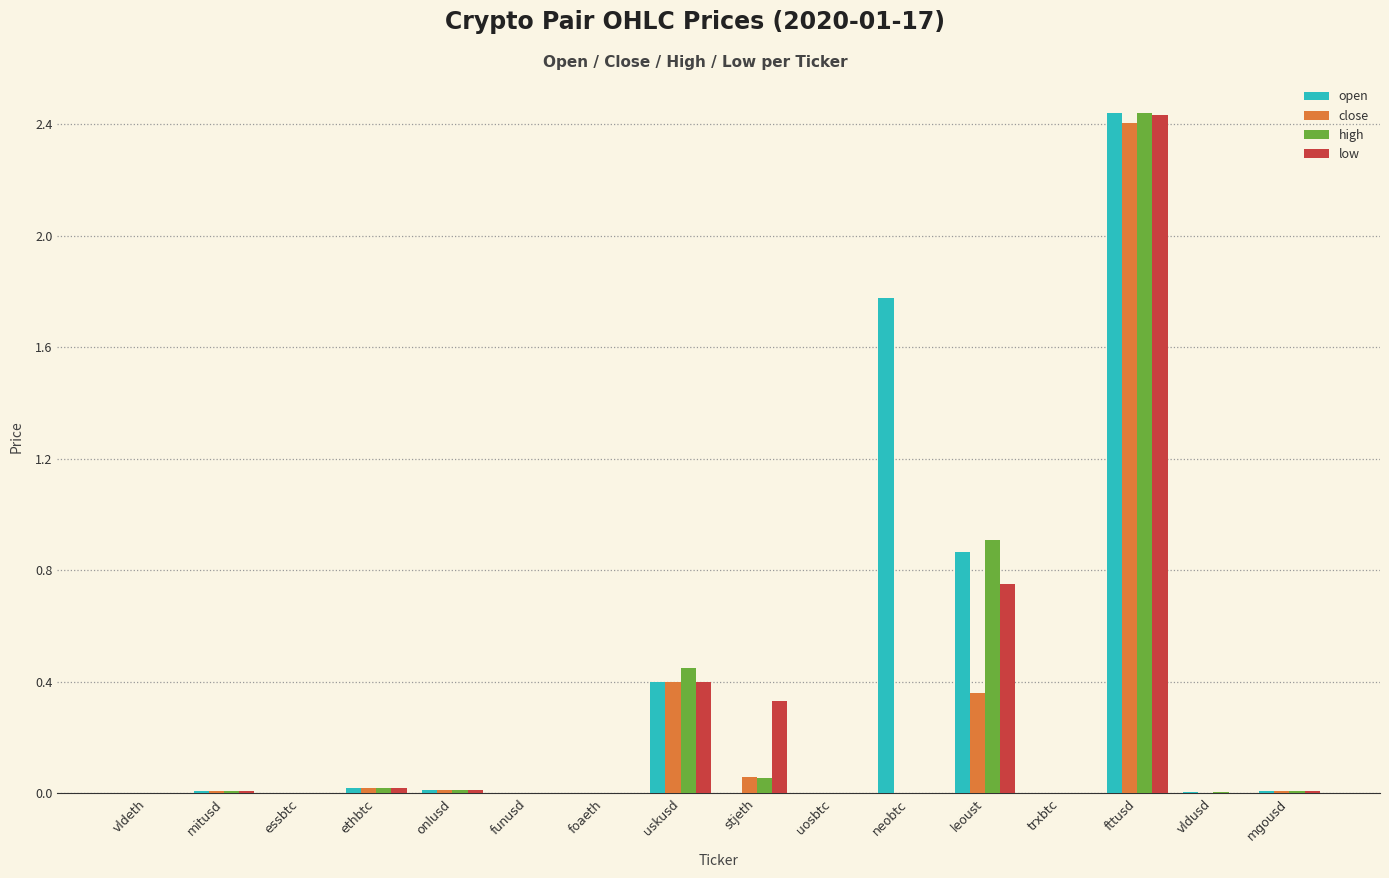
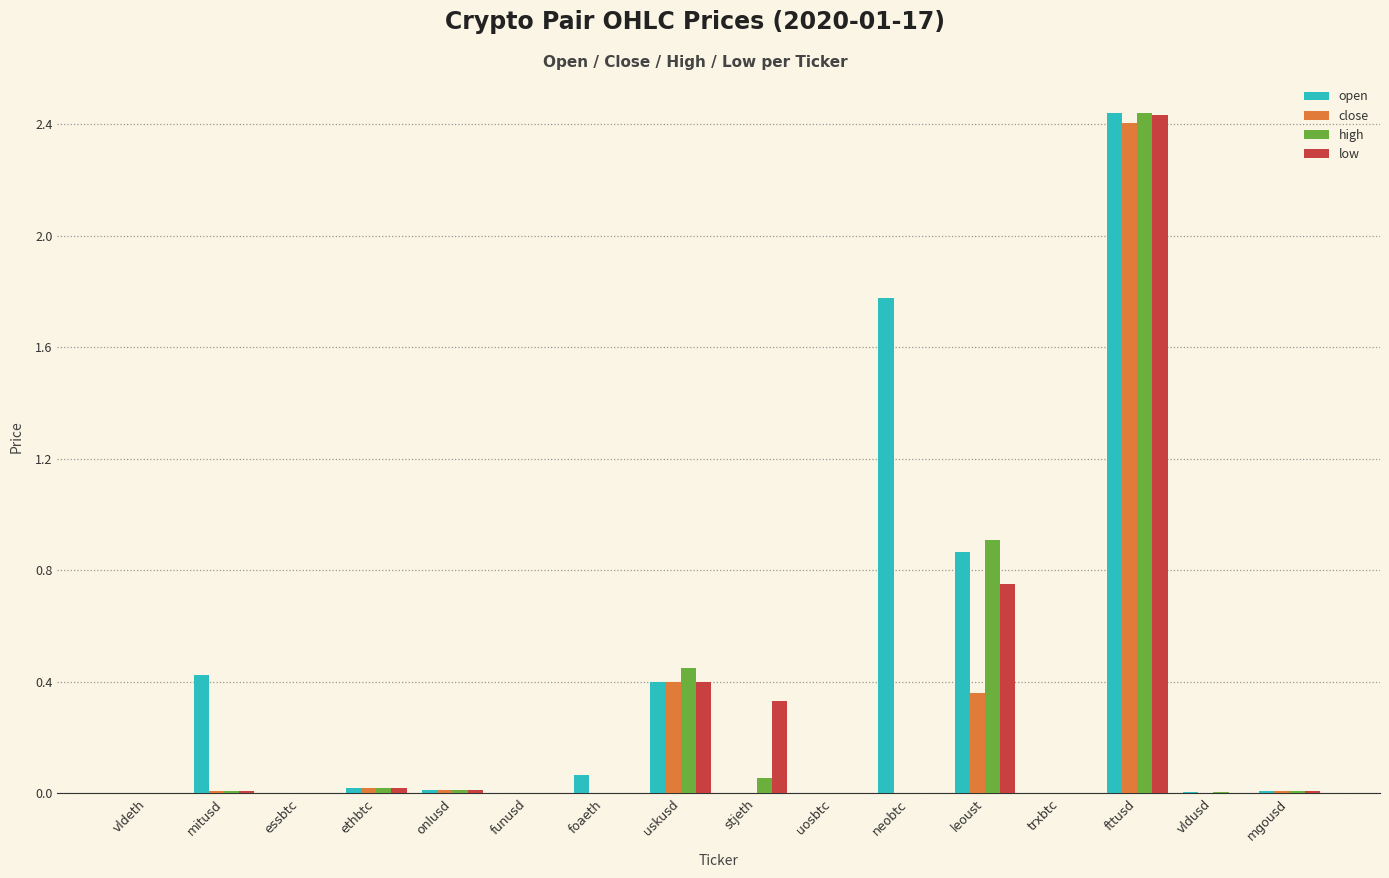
  {
    "open": {
-     "mitusd": 0.01,
+     "mitusd": 0.43,
      "ethbtc": 0.02,
      "onlusd": 0.01,
-     "foaeth": 0.00,
+     "foaeth": 0.07,
      "uskusd": 0.40,
      "neobtc": 1.78,
      "leoust": 0.87,
      "fttusd": 2.44
    },
    "close": {
      "ethbtc": 0.02,
      "onlusd": 0.01,
      "uskusd": 0.40,
-     "stjeth": 0.06,
+     "stjeth": 0.00,
      "leoust": 0.36,
      "fttusd": 2.40
    },
    "high": {
      "ethbtc": 0.02,
      "onlusd": 0.01,
      "uskusd": 0.45,
      "stjeth": 0.06,
      "leoust": 0.91,
      "fttusd": 2.44
    },
    "low": {
      "ethbtc": 0.02,
      "onlusd": 0.01,
      "uskusd": 0.40,
      "stjeth": 0.33,
      "leoust": 0.75,
      "fttusd": 2.43
    }
  }
